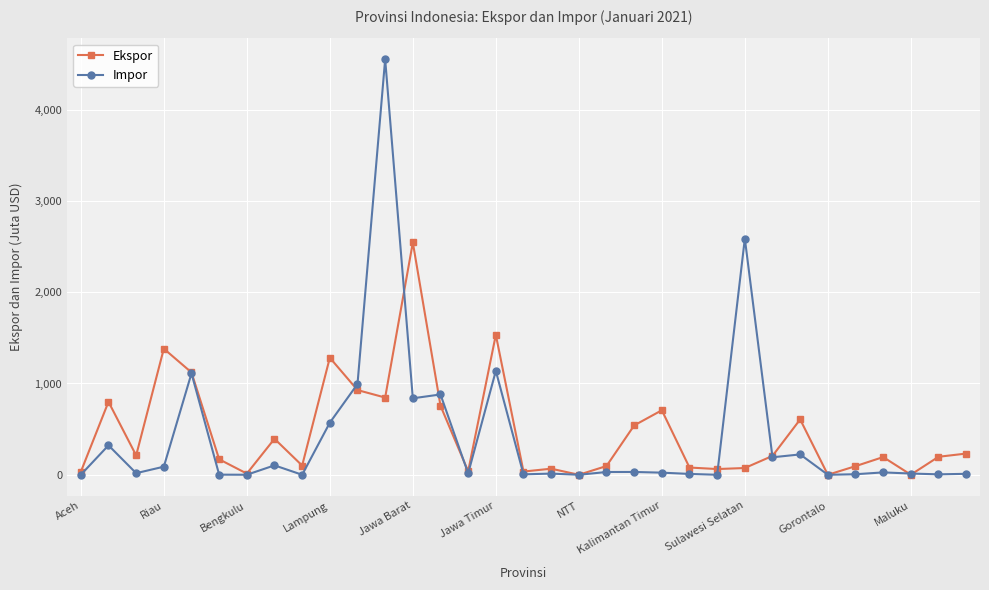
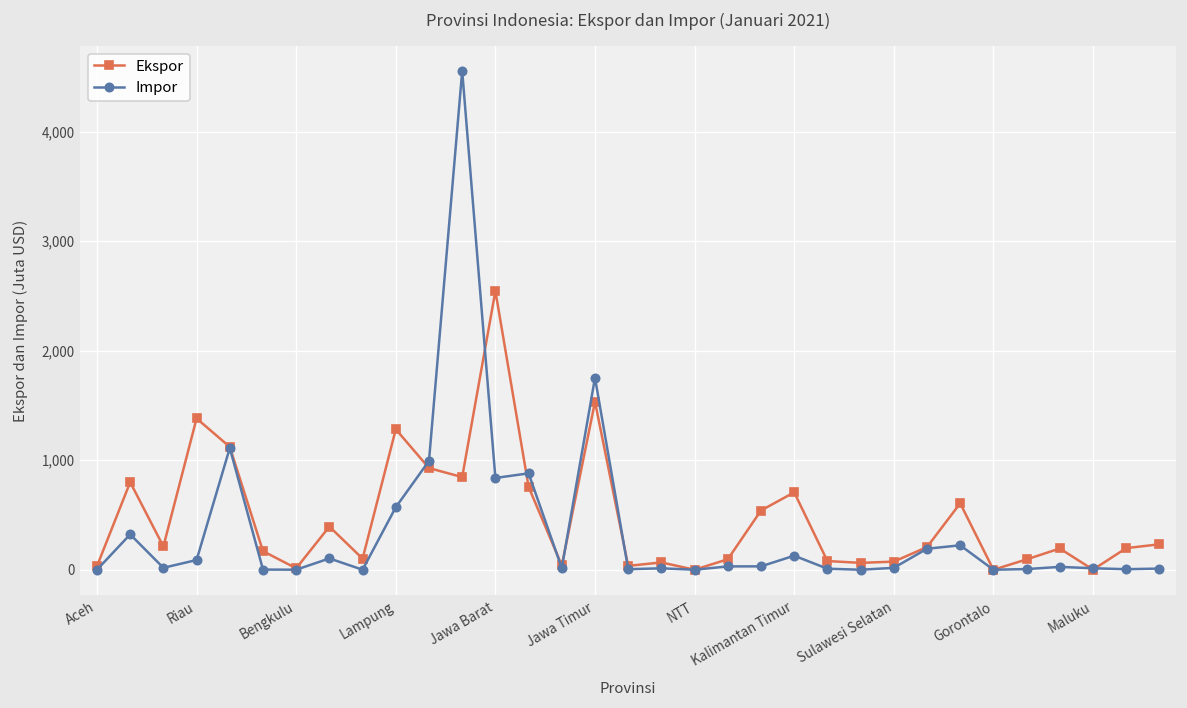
  {
    "Ekspor": {
      "Aceh": "0",
      "Riau": "1,400",
      "Lampung": "1,300",
      "Jawa Barat": "2,500",
      "Jawa Timur": "1,500",
      "Kalimantan Timur": "700",
      "Sulawesi Selatan": "100"
    },
    "Impor": {
      "Aceh": "0",
      "Riau": "100",
      "Lampung": "600",
      "Jawa Barat": "800",
-     "Jawa Timur": "1,100",
-     "Kalimantan Timur": "0",
-     "Sulawesi Selatan": "2,600"
+     "Jawa Timur": "1,800",
+     "Kalimantan Timur": "100",
+     "Sulawesi Selatan": "0"
    }
  }
